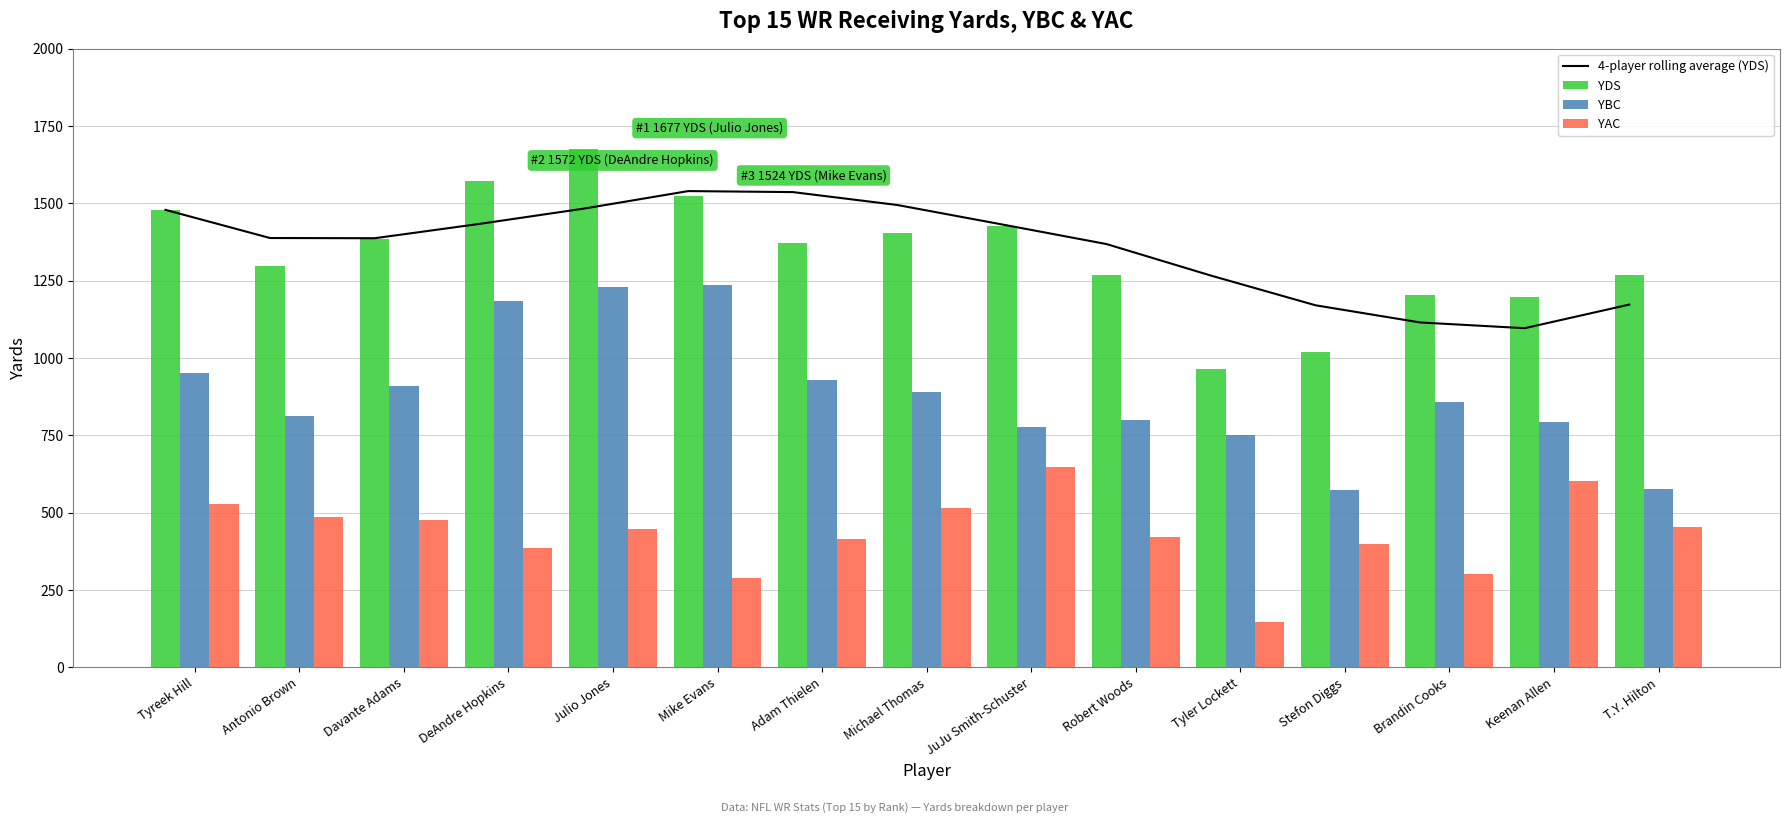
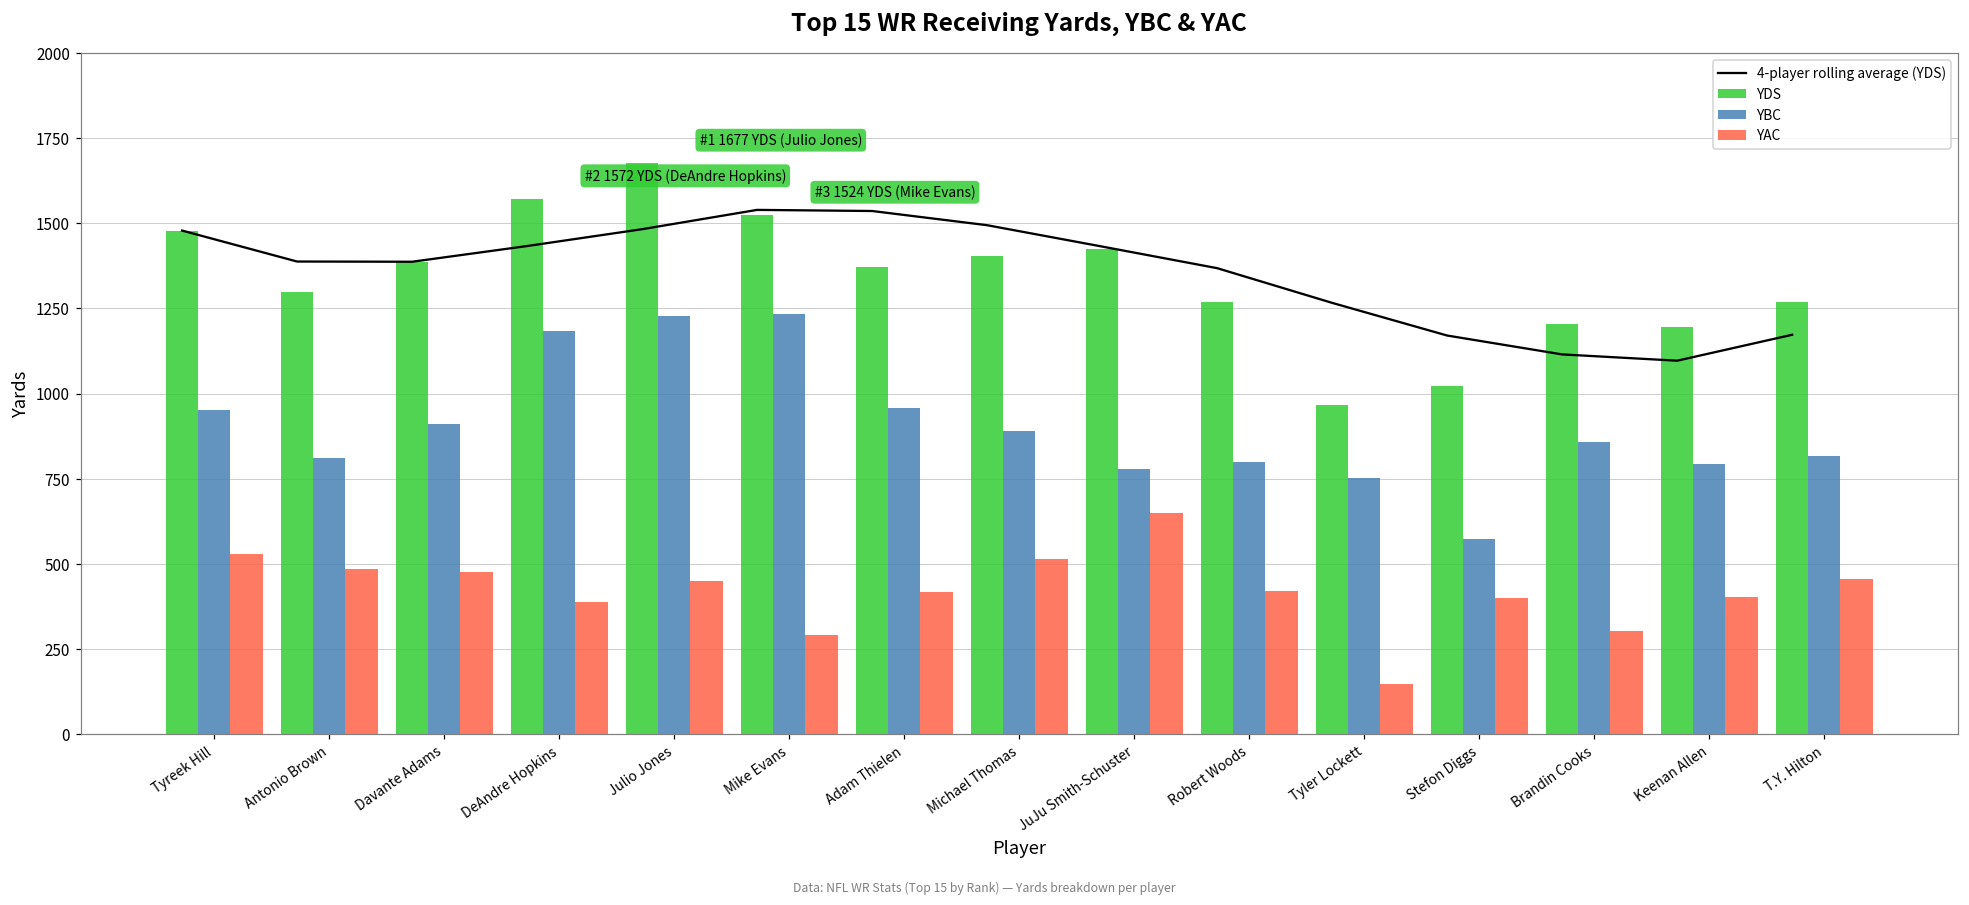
  {
    "YDS": {
      "Tyreek Hill": 1480,
      "Antonio Brown": 1300,
      "Davante Adams": 1390,
      "DeAndre Hopkins": 1570,
      "Mike Evans": 1520,
      "Adam Thielen": 1370,
      "Michael Thomas": 1410,
      "JuJu Smith-Schuster": 1430,
      "Robert Woods": 1270,
      "Tyler Lockett": 970,
      "Stefon Diggs": 1020,
      "Brandin Cooks": 1200,
      "Keenan Allen": 1200,
      "T.Y. Hilton": 1270
    },
    "YBC": {
      "Tyreek Hill": 950,
      "Antonio Brown": 810,
      "Davante Adams": 910,
      "DeAndre Hopkins": 1190,
      "Julio Jones": 1230,
      "Mike Evans": 1240,
-     "Adam Thielen": 930,
+     "Adam Thielen": 960,
      "Michael Thomas": 890,
      "JuJu Smith-Schuster": 780,
      "Robert Woods": 800,
      "Tyler Lockett": 750,
      "Stefon Diggs": 570,
      "Brandin Cooks": 860,
      "Keenan Allen": 790,
-     "T.Y. Hilton": 580
+     "T.Y. Hilton": 820
    },
    "YAC": {
      "Tyreek Hill": 530,
      "Antonio Brown": 490,
      "Davante Adams": 480,
      "DeAndre Hopkins": 390,
      "Julio Jones": 450,
      "Mike Evans": 290,
      "Adam Thielen": 420,
      "Michael Thomas": 510,
      "JuJu Smith-Schuster": 650,
      "Robert Woods": 420,
      "Tyler Lockett": 150,
      "Stefon Diggs": 400,
      "Brandin Cooks": 300,
-     "Keenan Allen": 600,
+     "Keenan Allen": 400,
      "T.Y. Hilton": 460
    }
  }
